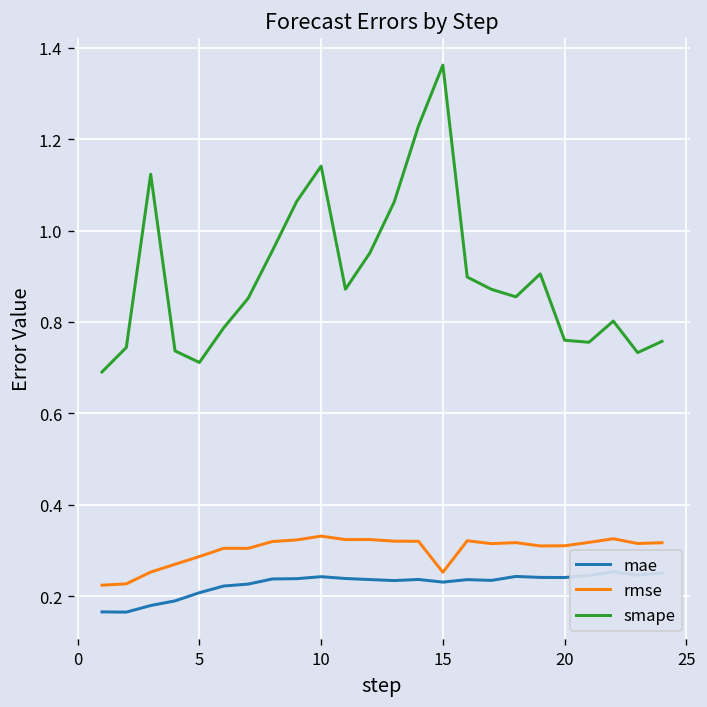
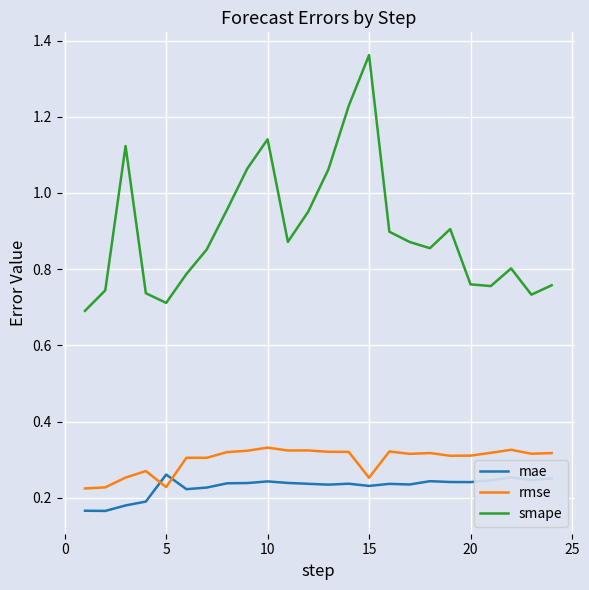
  {
    "mae": {
-     "5": 0.21,
+     "5": 0.26,
      "10": 0.24,
      "15": 0.23,
      "20": 0.24
    },
    "rmse": {
-     "5": 0.29,
+     "5": 0.23,
      "10": 0.33,
      "15": 0.25,
      "20": 0.31
    },
    "smape": {
      "5": 0.71,
      "10": 1.14,
      "15": 1.36,
      "20": 0.76
    }
  }
